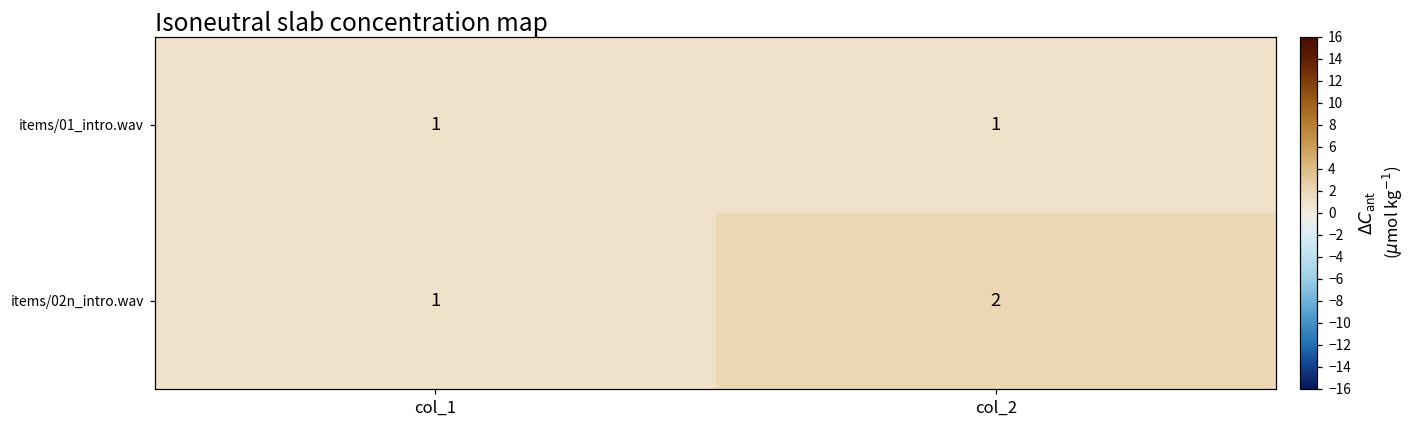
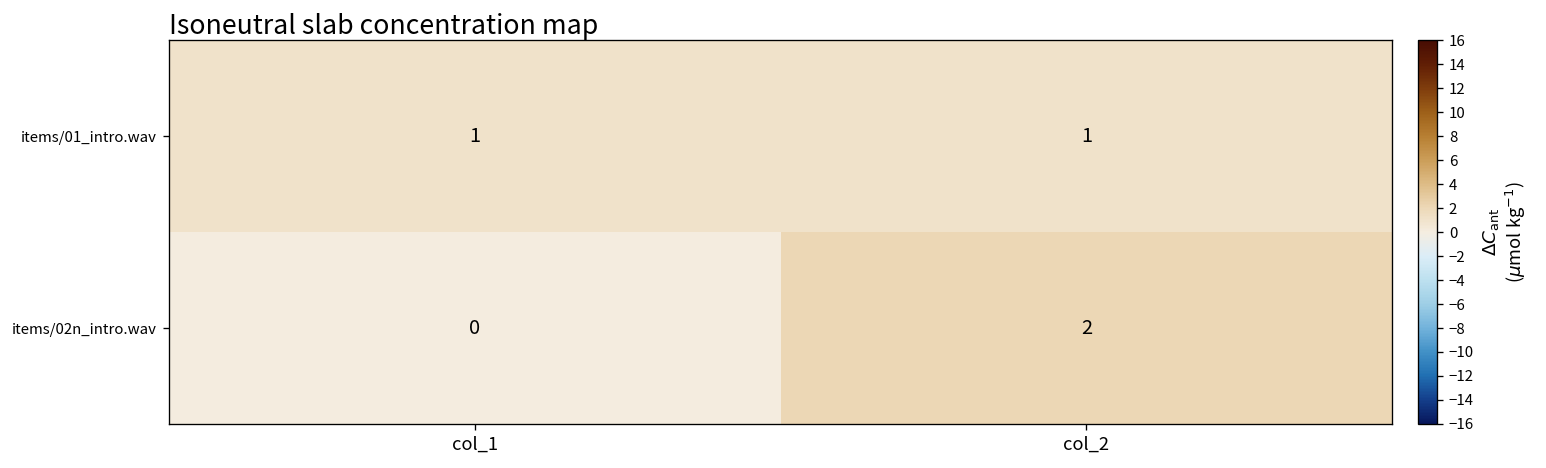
  {
    "items/01_intro.wav": {
      "col_1": 1,
      "col_2": 1
    },
    "items/02n_intro.wav": {
-     "col_1": 1,
+     "col_1": 0,
      "col_2": 2
    }
  }
